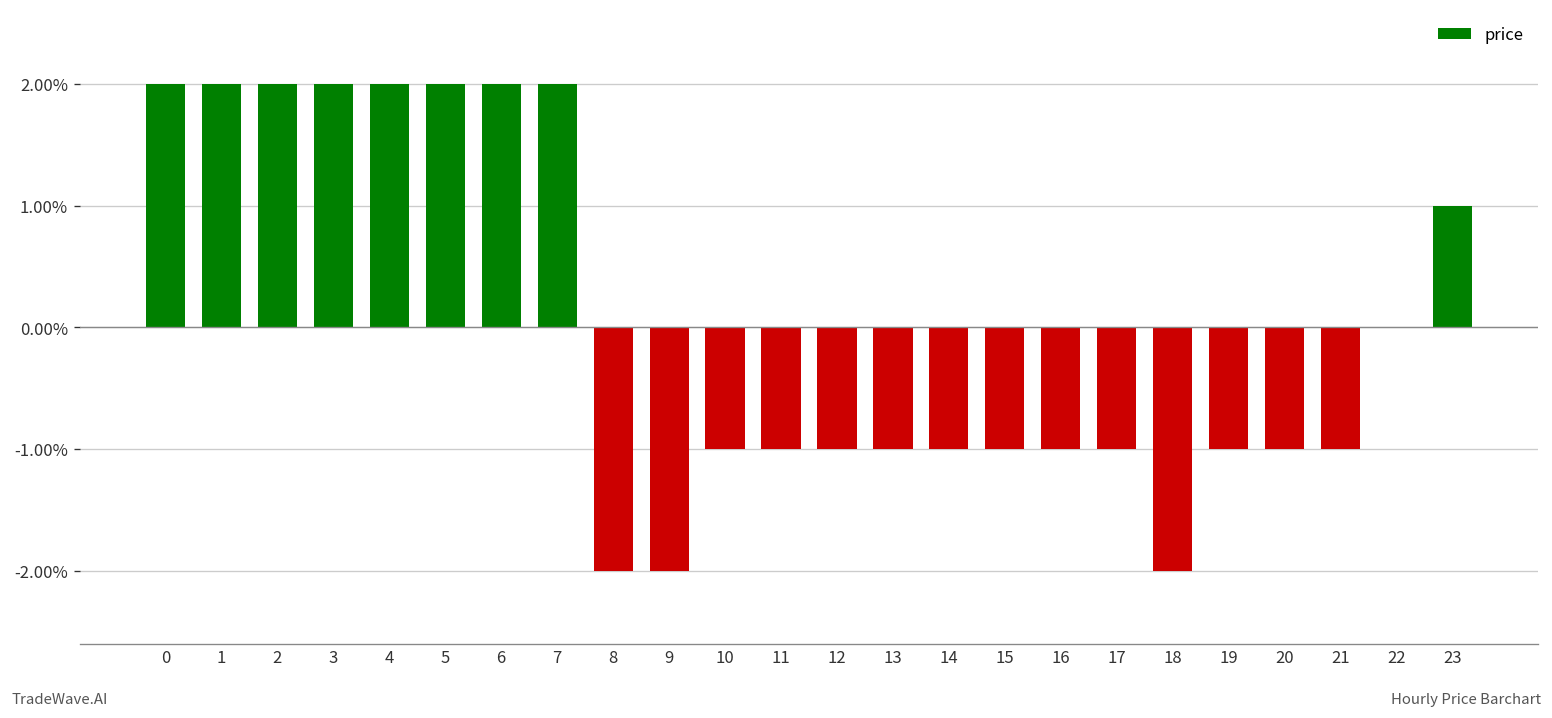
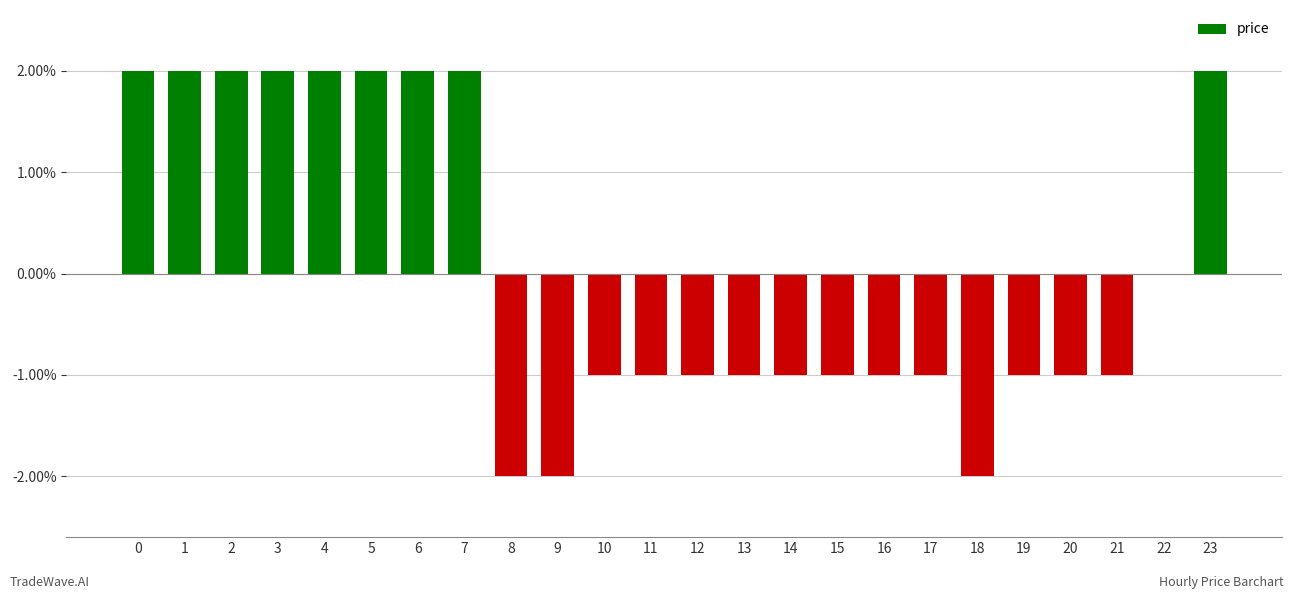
  {
    "0": "2.00%",
    "1": "2.00%",
    "2": "2.00%",
    "3": "2.00%",
    "4": "2.00%",
    "5": "2.00%",
    "6": "2.00%",
    "7": "2.00%",
    "8": "-2.00%",
    "9": "-2.00%",
    "10": "-1.00%",
    "11": "-1.00%",
    "12": "-1.00%",
    "13": "-1.00%",
    "14": "-1.00%",
    "15": "-1.00%",
    "16": "-1.00%",
    "17": "-1.00%",
    "18": "-2.00%",
    "19": "-1.00%",
    "20": "-1.00%",
    "21": "-1.00%",
    "22": "0.00%",
-   "23": "1.00%"
+   "23": "2.00%"
  }
